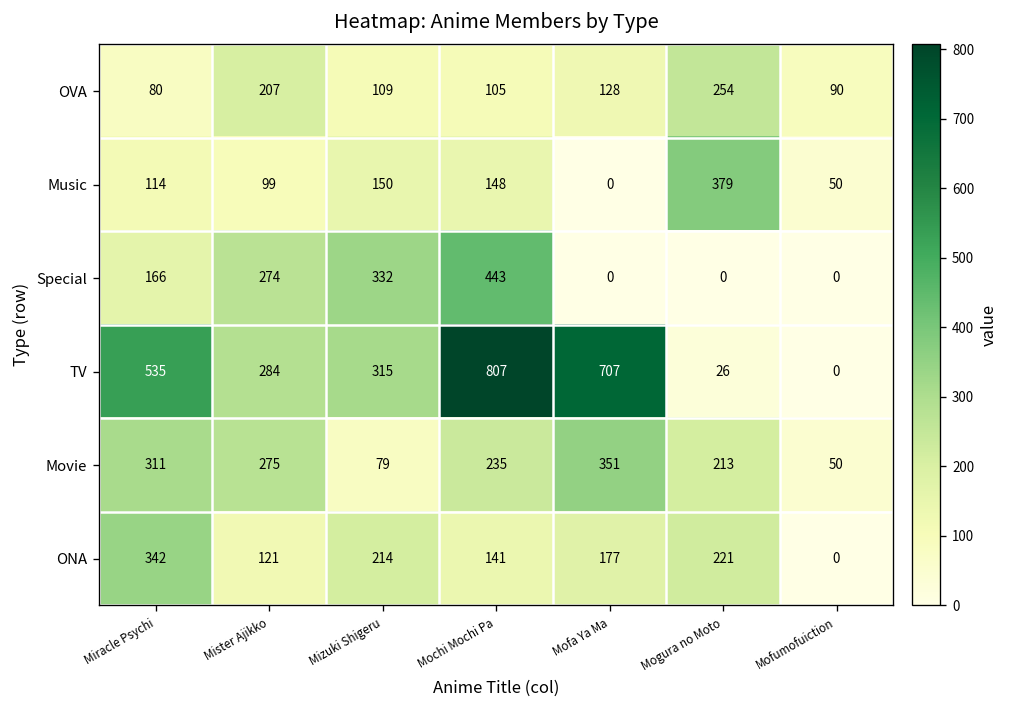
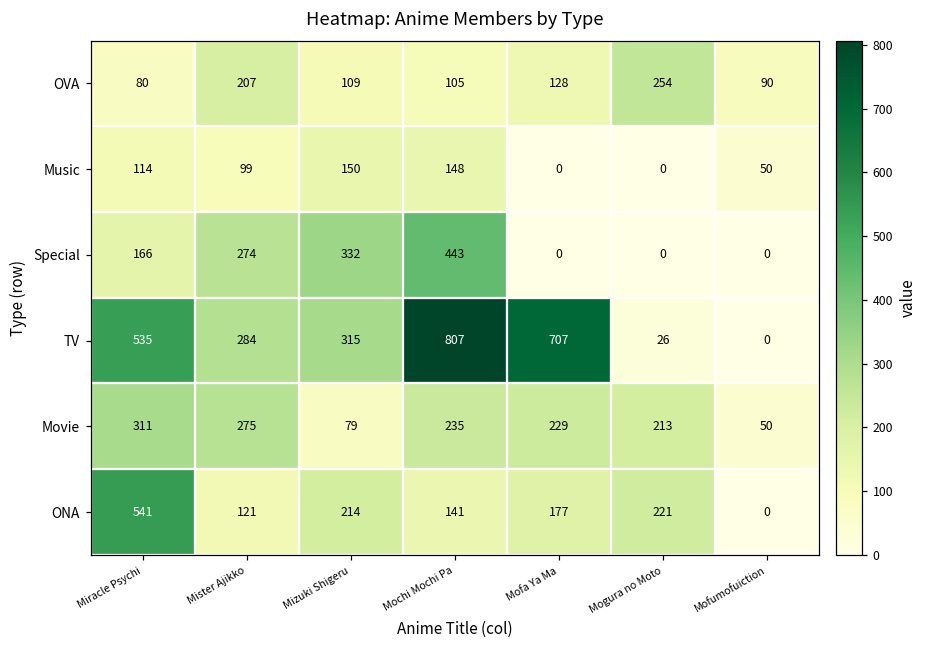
  {
    "OVA": {
      "Miracle Psychi": 80,
      "Mister Ajikko": 207,
      "Mizuki Shigeru": 109,
      "Mochi Mochi Pa": 105,
      "Mofa Ya Ma": 128,
      "Mogura no Moto": 254,
      "Mofumofuiction": 90
    },
    "Music": {
      "Miracle Psychi": 114,
      "Mister Ajikko": 99,
      "Mizuki Shigeru": 150,
      "Mochi Mochi Pa": 148,
      "Mofa Ya Ma": 0,
-     "Mogura no Moto": 379,
+     "Mogura no Moto": 0,
      "Mofumofuiction": 50
    },
    "Special": {
      "Miracle Psychi": 166,
      "Mister Ajikko": 274,
      "Mizuki Shigeru": 332,
      "Mochi Mochi Pa": 443,
      "Mofa Ya Ma": 0,
      "Mogura no Moto": 0,
      "Mofumofuiction": 0
    },
    "TV": {
      "Miracle Psychi": 535,
      "Mister Ajikko": 284,
      "Mizuki Shigeru": 315,
      "Mochi Mochi Pa": 807,
      "Mofa Ya Ma": 707,
      "Mogura no Moto": 26,
      "Mofumofuiction": 0
    },
    "Movie": {
      "Miracle Psychi": 311,
      "Mister Ajikko": 275,
      "Mizuki Shigeru": 79,
      "Mochi Mochi Pa": 235,
-     "Mofa Ya Ma": 351,
+     "Mofa Ya Ma": 229,
      "Mogura no Moto": 213,
      "Mofumofuiction": 50
    },
    "ONA": {
-     "Miracle Psychi": 342,
+     "Miracle Psychi": 541,
      "Mister Ajikko": 121,
      "Mizuki Shigeru": 214,
      "Mochi Mochi Pa": 141,
      "Mofa Ya Ma": 177,
      "Mogura no Moto": 221,
      "Mofumofuiction": 0
    }
  }
